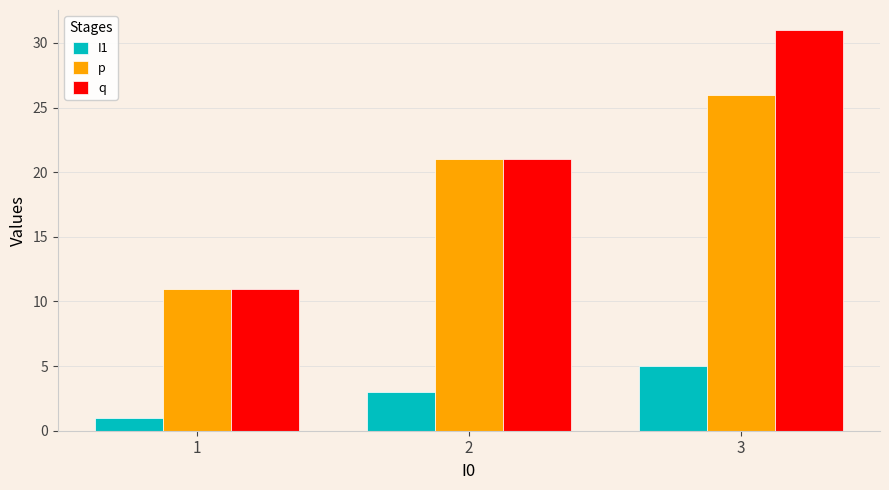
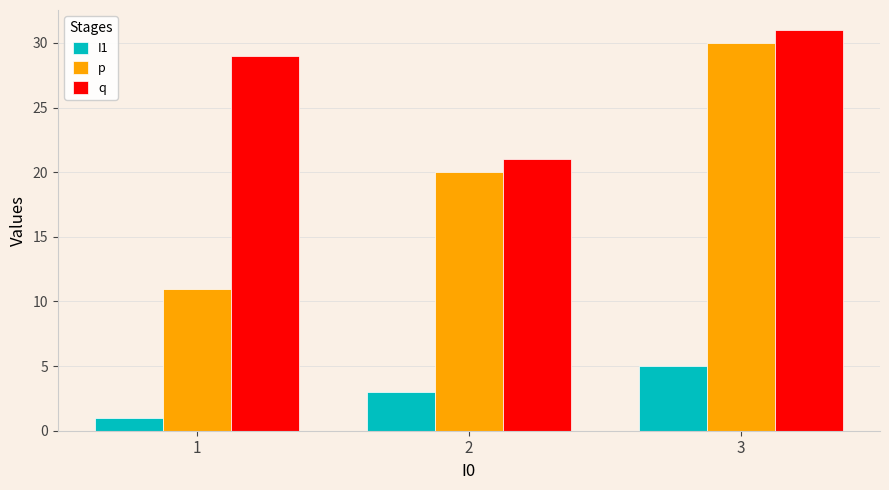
  {
    "I1": {
      "1": 1,
      "2": 3,
      "3": 5
    },
    "p": {
      "1": 11,
-     "2": 21,
-     "3": 26
+     "2": 20,
+     "3": 30
    },
    "q": {
-     "1": 11,
+     "1": 29,
      "2": 21,
      "3": 31
    }
  }
